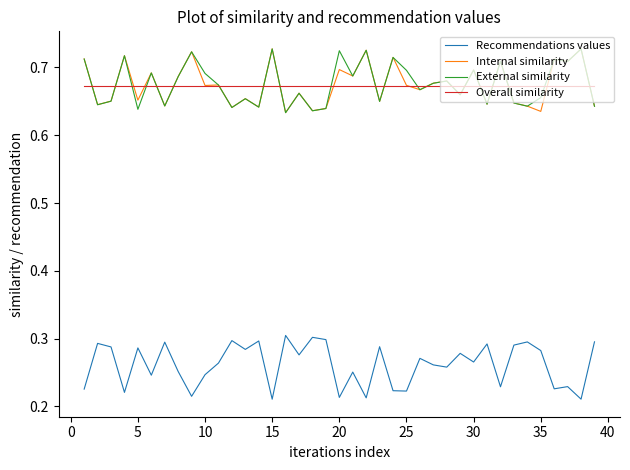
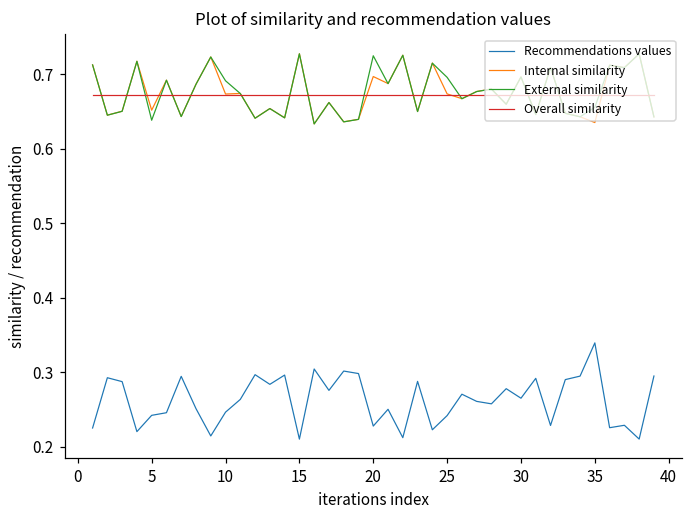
  {
    "Recommendations values": {
-     "5": 0.29,
+     "5": 0.24,
      "10": 0.25,
      "15": 0.21,
-     "20": 0.21,
-     "25": 0.22,
+     "20": 0.23,
+     "25": 0.24,
      "30": 0.27,
-     "35": 0.28
+     "35": 0.34
    },
    "Internal similarity": {
      "5": 0.65,
      "20": 0.70,
      "35": 0.64
    },
    "External similarity": {
      "5": 0.64,
      "10": 0.69,
      "20": 0.72,
      "25": 0.70
    },
    "Overall similarity": {
      "5": 0.67,
      "15": 0.67,
      "20": 0.67
    }
  }
